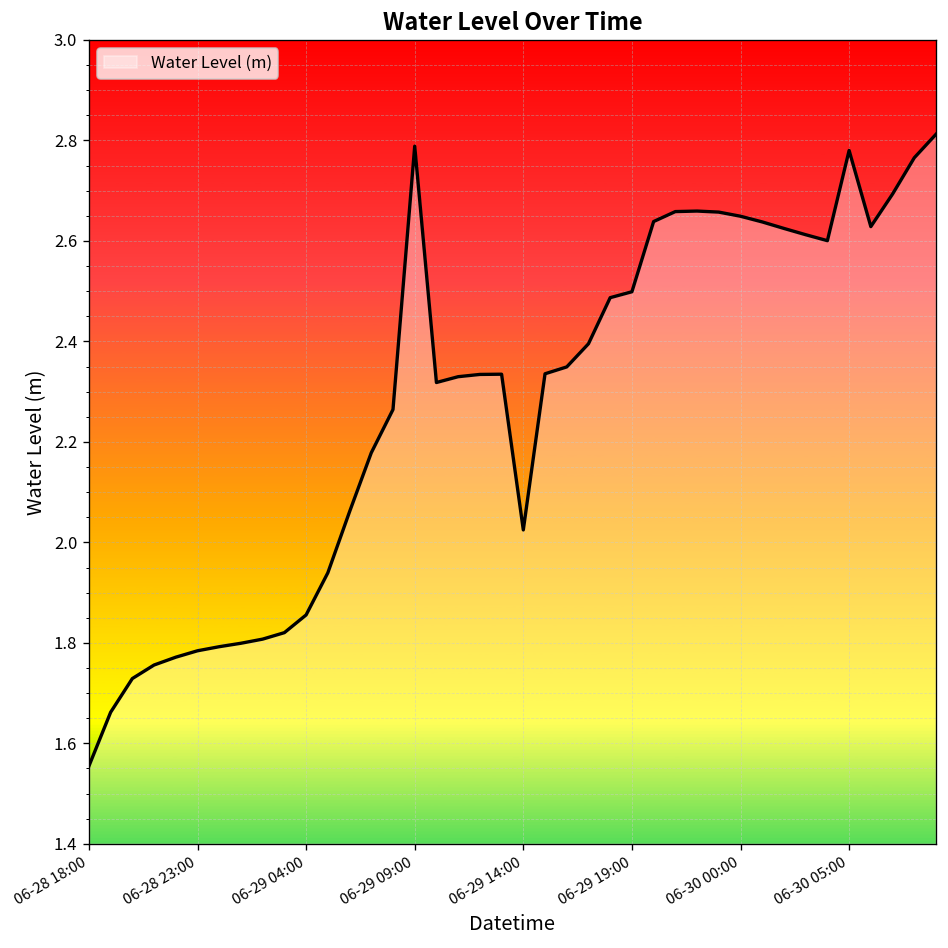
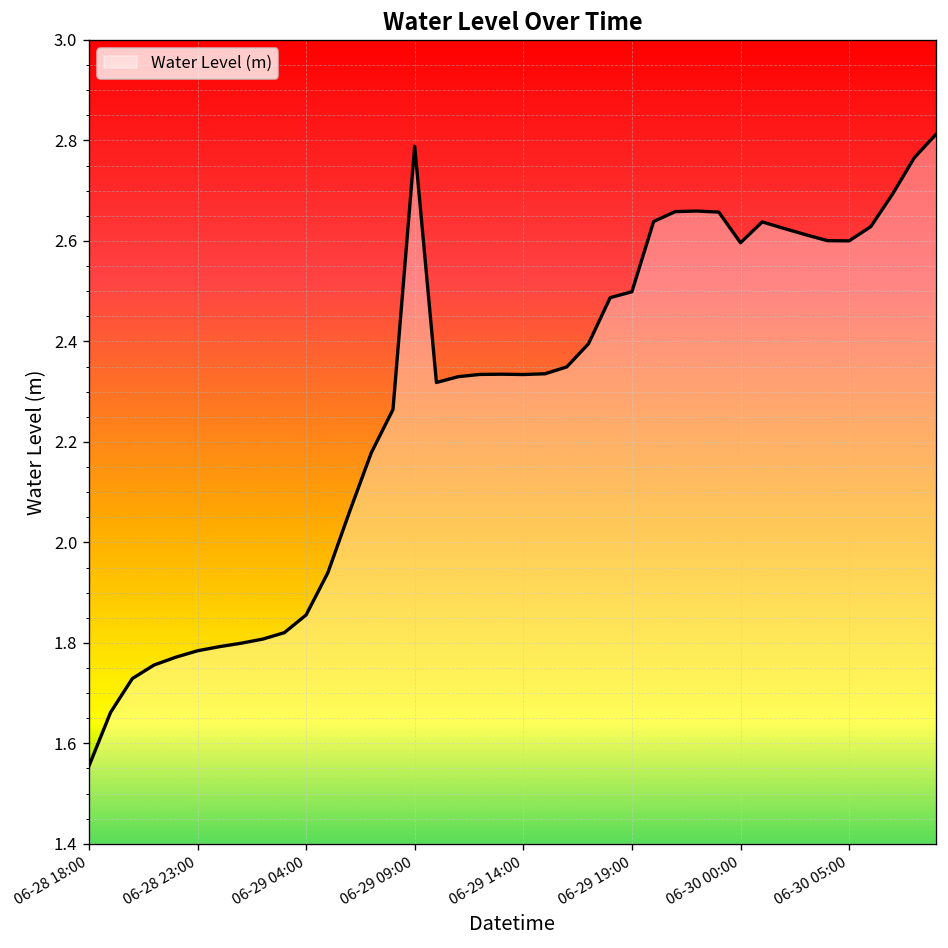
  {
    "06-28 18:00": 1.55,
    "06-28 23:00": 1.78,
    "06-29 04:00": 1.86,
    "06-29 09:00": 2.79,
-   "06-29 14:00": 2.02,
+   "06-29 14:00": 2.33,
    "06-29 19:00": 2.50,
-   "06-30 00:00": 2.65,
-   "06-30 05:00": 2.78
+   "06-30 00:00": 2.60,
+   "06-30 05:00": 2.60
  }
